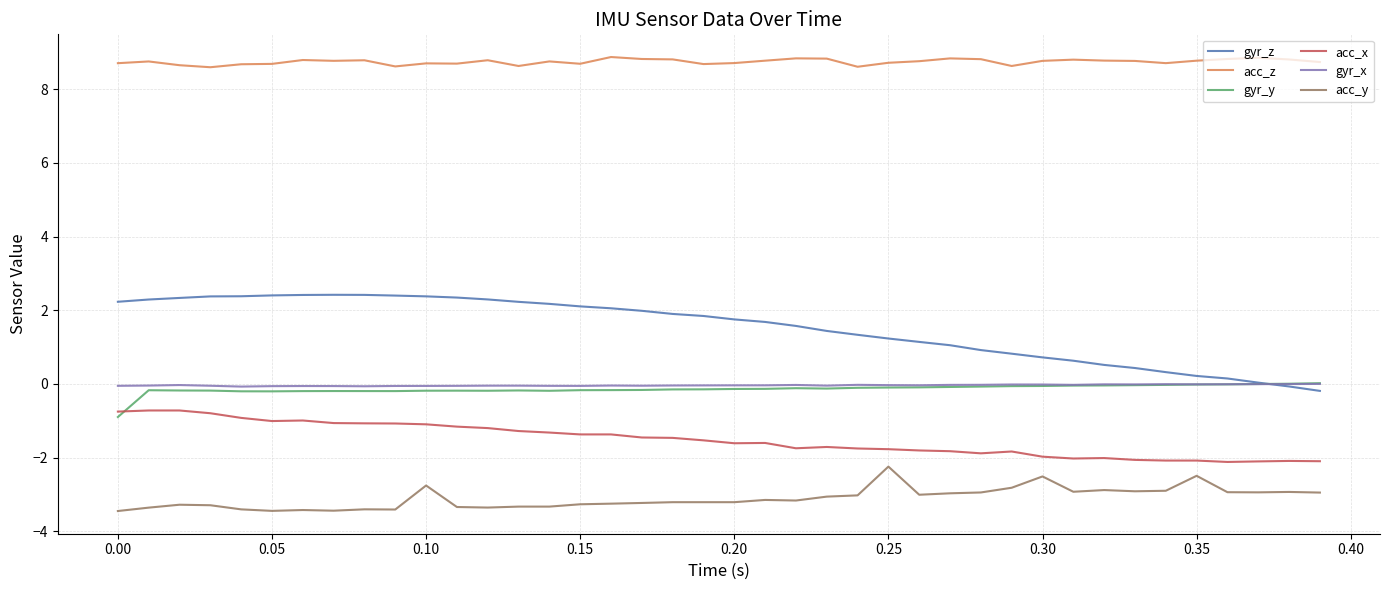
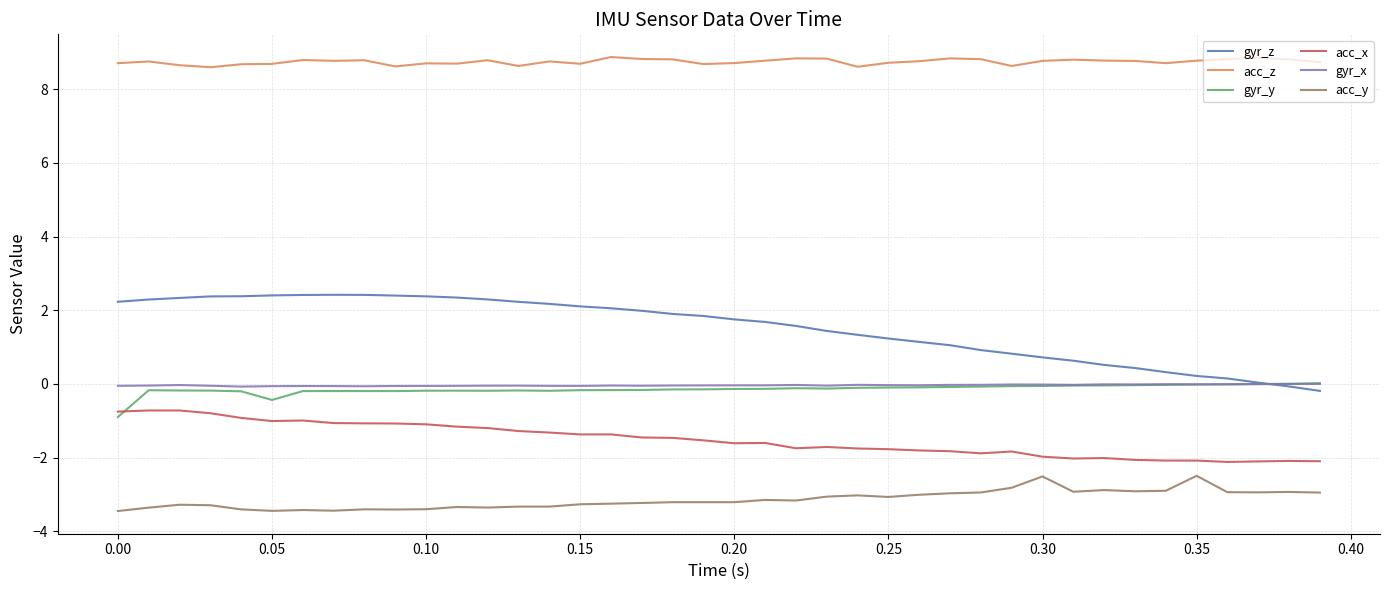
  {
    "gyr_y": {
      "0.00": -0.9,
-     "0.05": -0.2,
+     "0.05": -0.4,
      "0.10": -0.2,
      "0.15": -0.2,
      "0.20": -0.1
    },
    "acc_y": {
      "0.00": -3.5,
      "0.05": -3.4,
-     "0.10": -2.8,
+     "0.10": -3.4,
      "0.15": -3.3,
      "0.20": -3.2,
-     "0.25": -2.2,
+     "0.25": -3.1,
      "0.30": -2.5,
      "0.35": -2.5
    }
  }
